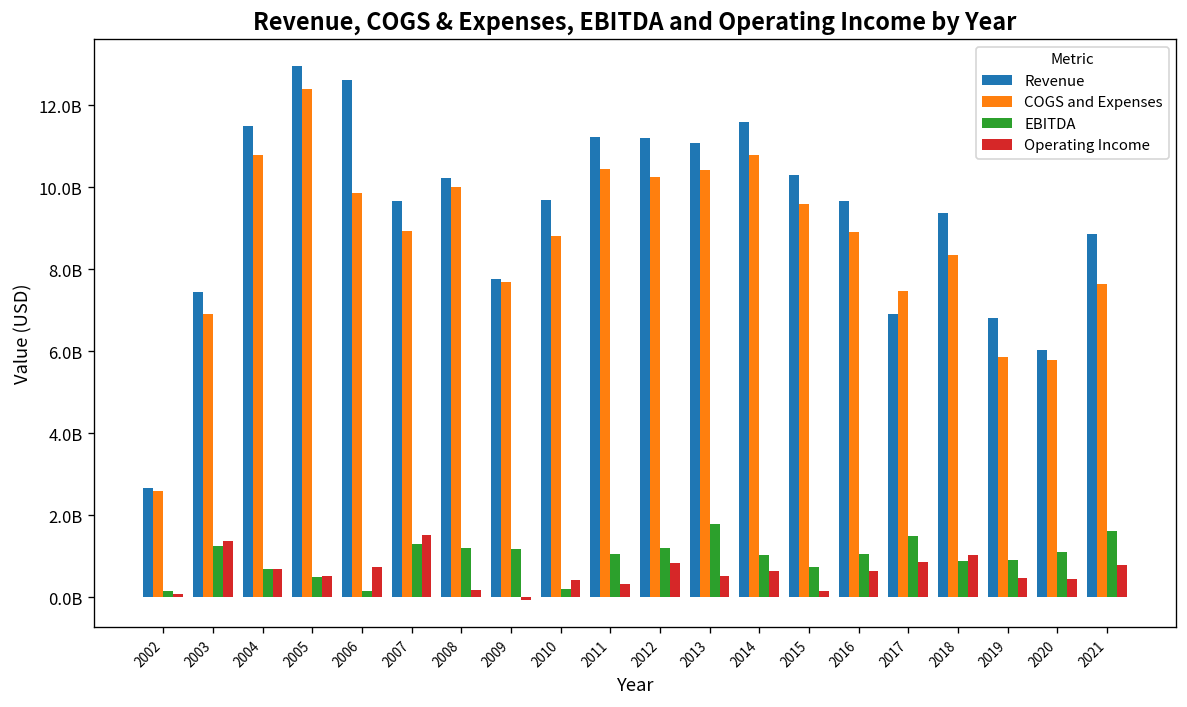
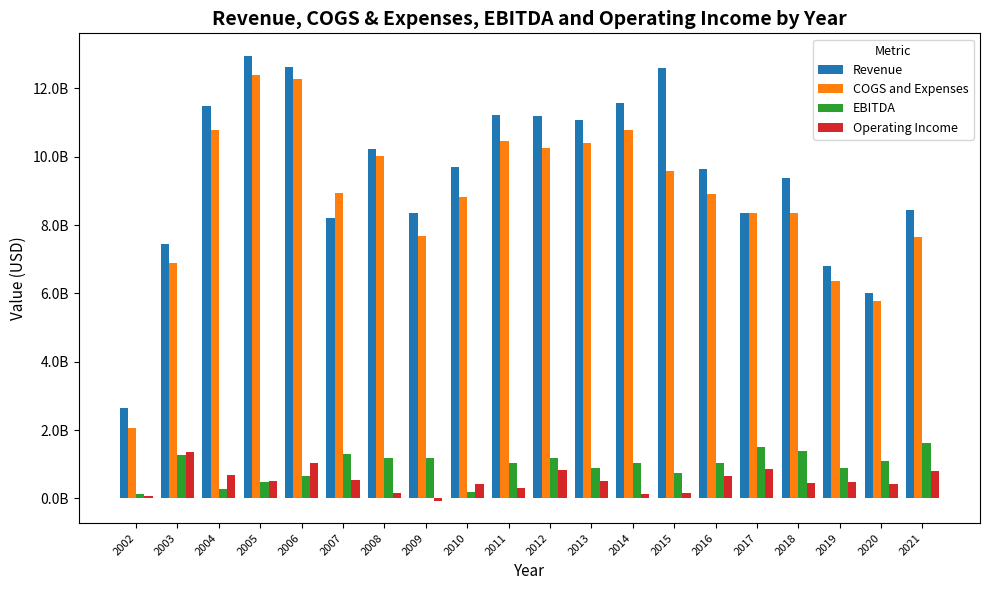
  {
    "Revenue": {
      "2002": 2700000000,
      "2003": 7400000000,
      "2004": 11500000000,
      "2005": 13000000000,
      "2006": 12600000000,
-     "2007": 9700000000,
+     "2007": 8200000000,
      "2008": 10200000000,
-     "2009": 7800000000,
+     "2009": 8300000000,
      "2010": 9700000000,
      "2011": 11200000000,
      "2012": 11200000000,
      "2013": 11100000000,
      "2014": 11600000000,
-     "2015": 10300000000,
+     "2015": 12600000000,
      "2016": 9700000000,
-     "2017": 6900000000,
+     "2017": 8400000000,
      "2018": 9400000000,
      "2019": 6800000000,
      "2020": 6000000000,
-     "2021": 8900000000
+     "2021": 8500000000
    },
    "COGS and Expenses": {
-     "2002": 2600000000,
+     "2002": 2100000000,
      "2003": 6900000000,
      "2004": 10800000000,
      "2005": 12400000000,
-     "2006": 9900000000,
+     "2006": 12300000000,
      "2007": 8900000000,
      "2008": 10000000000,
      "2009": 7700000000,
      "2010": 8800000000,
      "2011": 10400000000,
      "2012": 10300000000,
      "2013": 10400000000,
      "2014": 10800000000,
      "2015": 9600000000,
      "2016": 8900000000,
-     "2017": 7500000000,
+     "2017": 8400000000,
      "2018": 8300000000,
-     "2019": 5800000000,
+     "2019": 6400000000,
      "2020": 5800000000,
      "2021": 7600000000
    },
    "EBITDA": {
      "2002": 100000000,
      "2003": 1300000000,
-     "2004": 700000000,
+     "2004": 300000000,
      "2005": 500000000,
-     "2006": 200000000,
+     "2006": 600000000,
      "2007": 1300000000,
      "2008": 1200000000,
      "2009": 1200000000,
      "2010": 200000000,
      "2011": 1000000000,
      "2012": 1200000000,
-     "2013": 1800000000,
+     "2013": 900000000,
      "2014": 1000000000,
      "2015": 700000000,
      "2016": 1000000000,
      "2017": 1500000000,
-     "2018": 900000000,
+     "2018": 1400000000,
      "2019": 900000000,
      "2020": 1100000000,
      "2021": 1600000000
    },
    "Operating Income": {
      "2003": 1400000000,
      "2004": 700000000,
      "2005": 500000000,
-     "2006": 700000000,
-     "2007": 1500000000,
+     "2006": 1000000000,
+     "2007": 500000000,
      "2008": 200000000,
      "2010": 400000000,
      "2011": 300000000,
      "2012": 800000000,
      "2013": 500000000,
-     "2014": 600000000,
+     "2014": 100000000,
      "2015": 100000000,
      "2016": 600000000,
      "2017": 900000000,
-     "2018": 1000000000,
+     "2018": 400000000,
      "2019": 500000000,
      "2020": 400000000,
      "2021": 800000000
    }
  }
